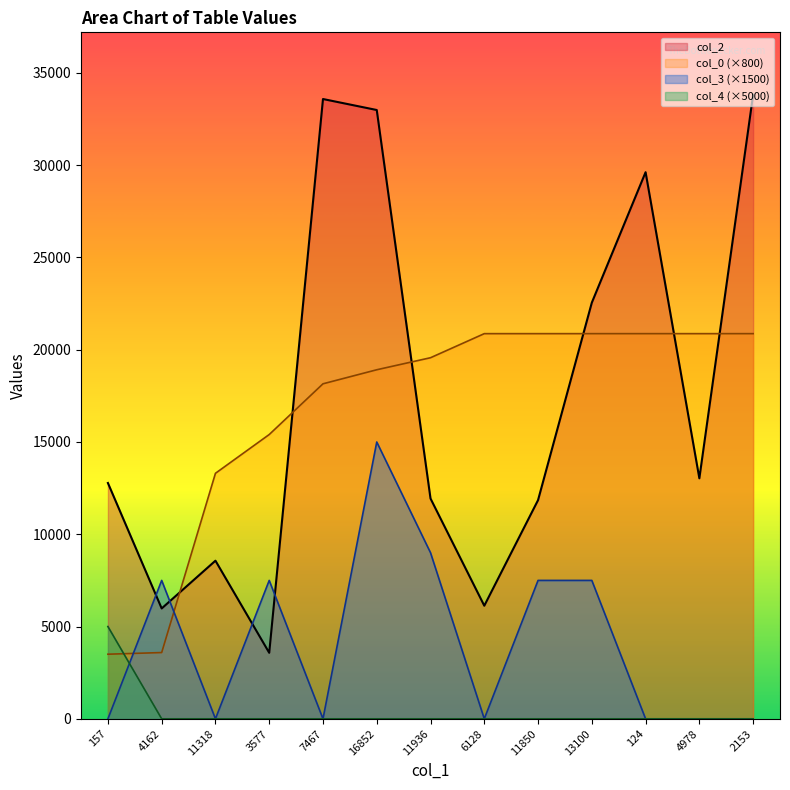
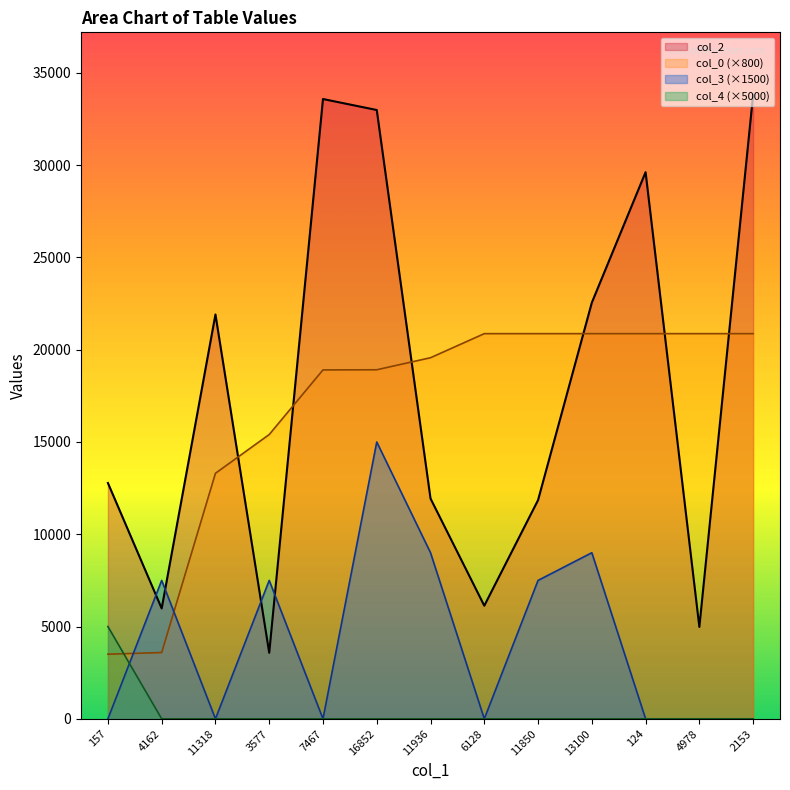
  {
    "col_2": {
      "157": 12800,
      "4162": 6000,
-     "11318": 8600,
+     "11318": 21900,
      "3577": 3600,
      "7467": 33600,
      "16852": 33000,
      "11936": 11900,
      "6128": 6100,
      "11850": 11900,
      "13100": 22600,
      "124": 29600,
-     "4978": 13000
+     "4978": 5000
    },
    "col_0 (×800)": {
      "157": 3500,
      "4162": 3600,
      "11318": 13300,
      "3577": 15400,
-     "7467": 18200,
+     "7467": 18900,
      "16852": 18900,
      "11936": 19600,
      "6128": 20900,
      "11850": 20900,
      "13100": 20900,
      "124": 20900,
      "4978": 20900,
      "2153": 20900
    },
    "col_3 (×1500)": {
      "157": 0,
      "4162": 7500,
      "3577": 7500,
      "16852": 15000,
      "11936": 9000,
      "11850": 7500,
-     "13100": 7500
+     "13100": 9000
    },
    "col_4 (×5000)": {
      "157": 5000,
      "4162": 0,
      "3577": 0,
      "16852": 0,
      "11936": 0,
      "11850": 0,
      "13100": 0
    }
  }
